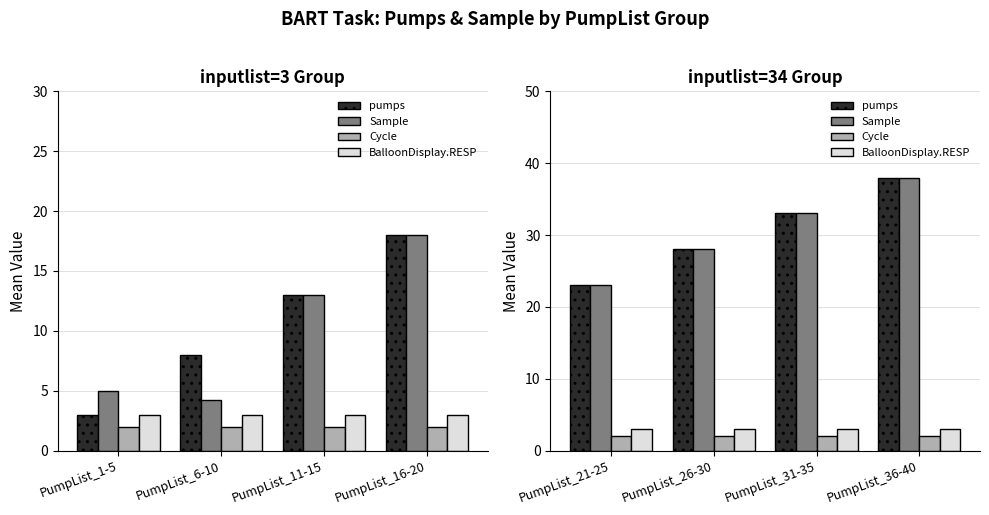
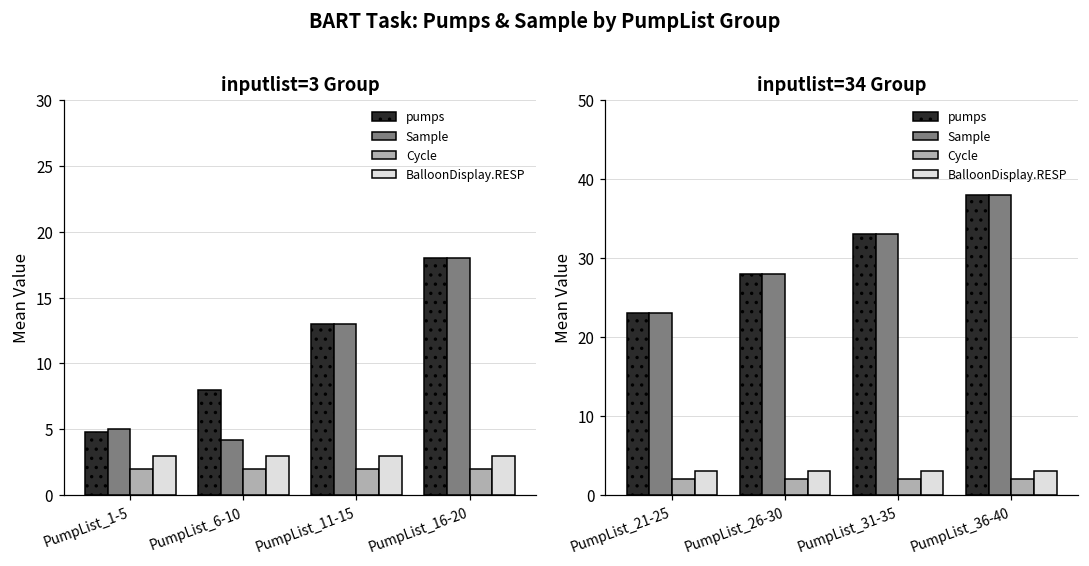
  {
    "inputlist=3 Group": {
      "pumps": {
-       "PumpList_1-5": 3.0,
+       "PumpList_1-5": 4.8,
        "PumpList_6-10": 8.0,
        "PumpList_11-15": 13.0,
        "PumpList_16-20": 18.0
      },
      "Sample": {
        "PumpList_1-5": 5.0,
        "PumpList_6-10": 4.2,
        "PumpList_11-15": 13.0,
        "PumpList_16-20": 18.0
      },
      "Cycle": {
        "PumpList_1-5": 2.0,
        "PumpList_6-10": 2.0,
        "PumpList_11-15": 2.0,
        "PumpList_16-20": 2.0
      },
      "BalloonDisplay.RESP": {
        "PumpList_1-5": 3.0,
        "PumpList_6-10": 3.0,
        "PumpList_11-15": 3.0,
        "PumpList_16-20": 3.0
      }
    },
    "inputlist=34 Group": {
      "pumps": {
        "PumpList_21-25": 23,
        "PumpList_26-30": 28,
        "PumpList_31-35": 33,
        "PumpList_36-40": 38
      },
      "Sample": {
        "PumpList_21-25": 23,
        "PumpList_26-30": 28,
        "PumpList_31-35": 33,
        "PumpList_36-40": 38
      },
      "Cycle": {
        "PumpList_21-25": 2,
        "PumpList_26-30": 2,
        "PumpList_31-35": 2,
        "PumpList_36-40": 2
      },
      "BalloonDisplay.RESP": {
        "PumpList_21-25": 3,
        "PumpList_26-30": 3,
        "PumpList_31-35": 3,
        "PumpList_36-40": 3
      }
    }
  }
